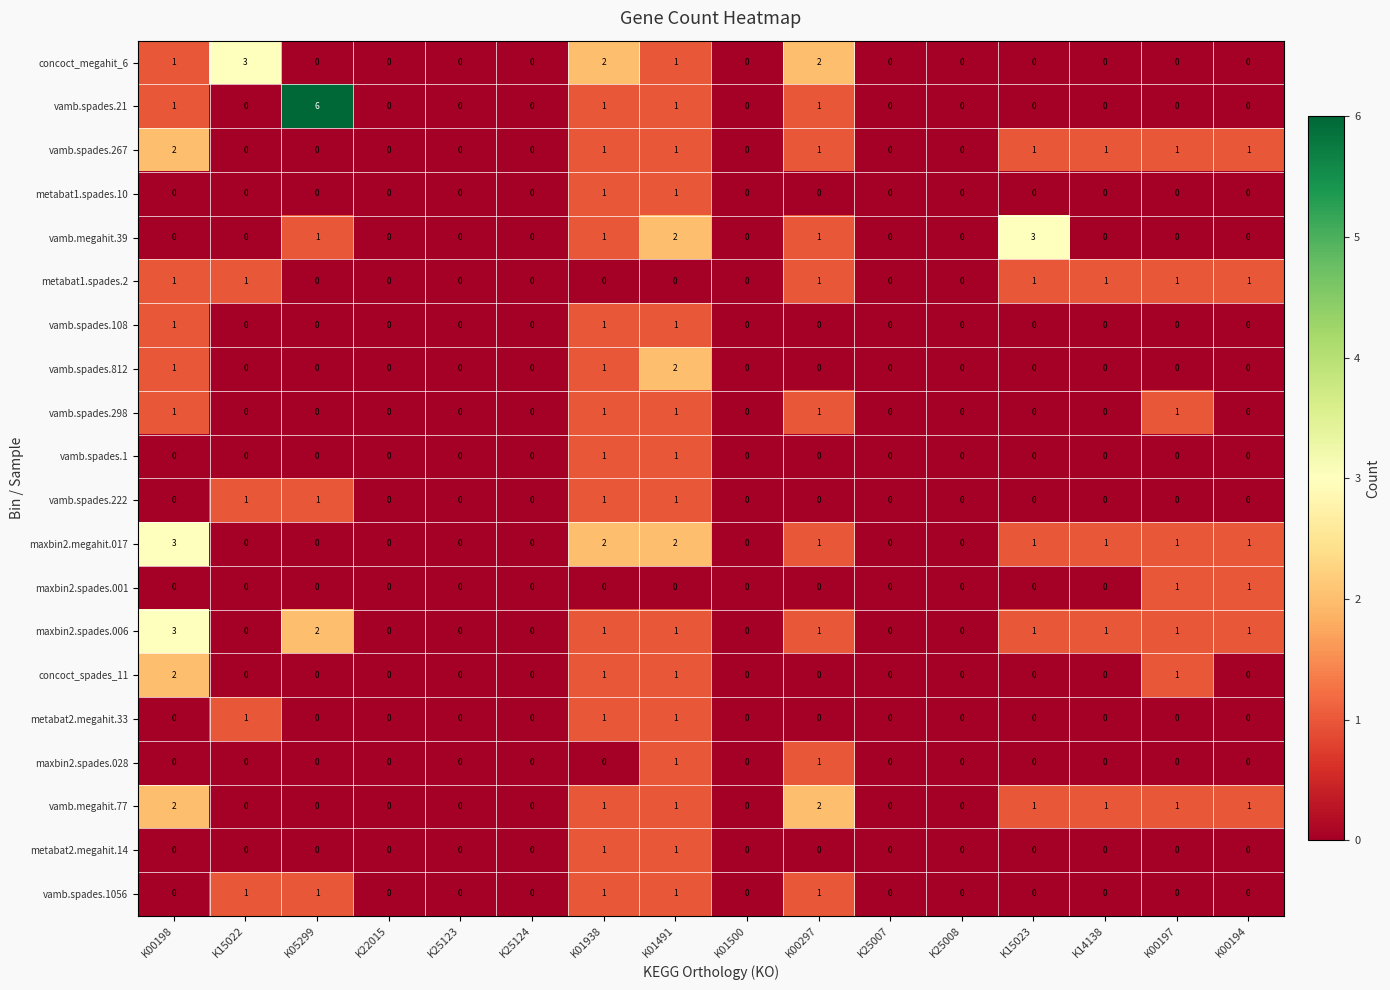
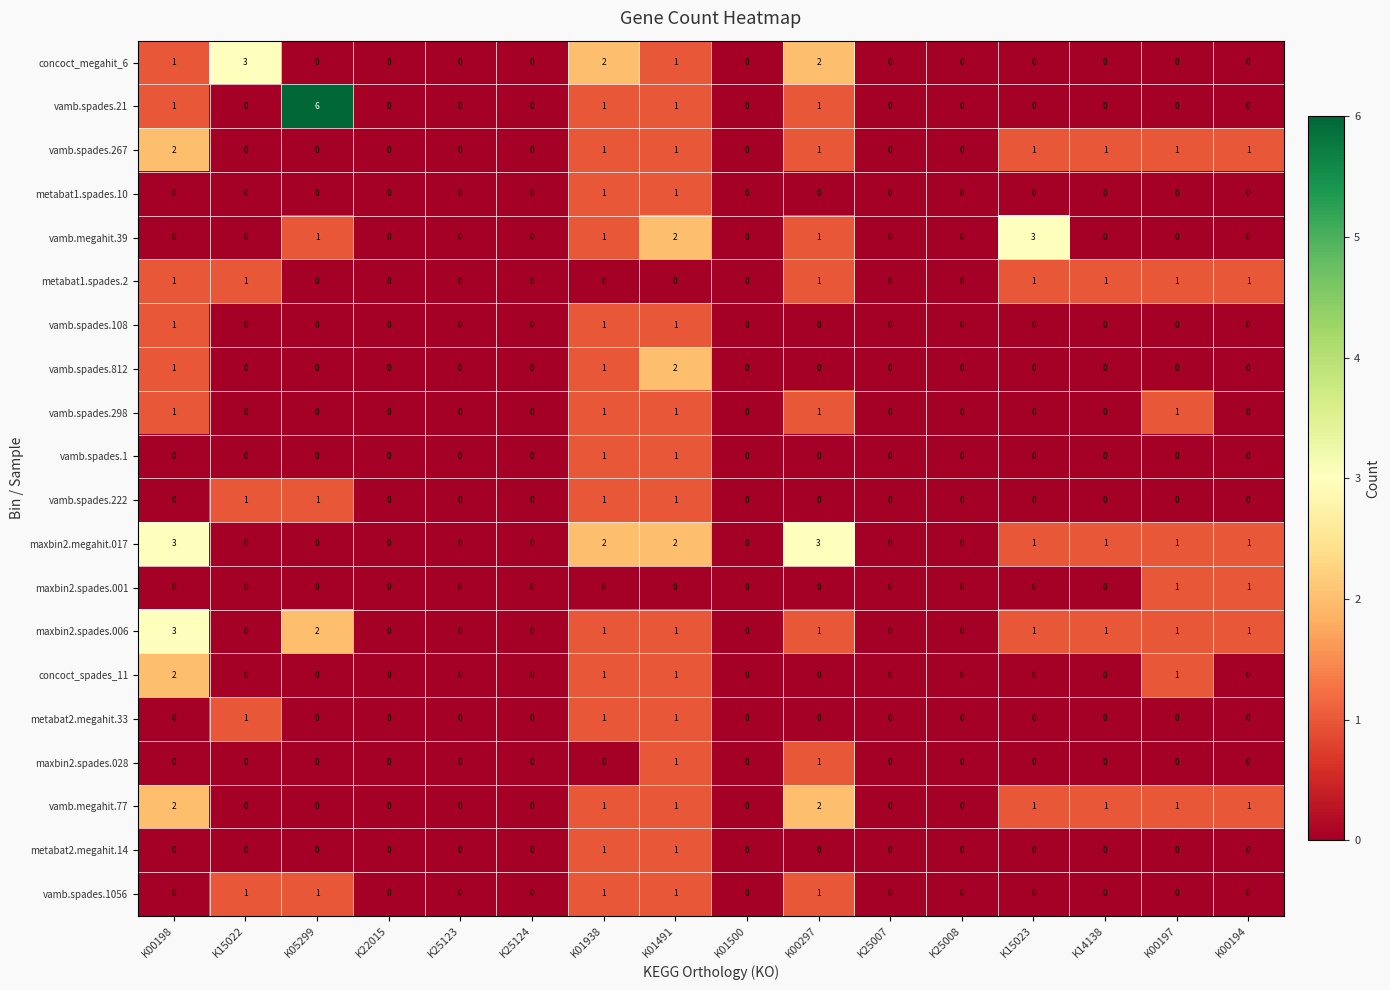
  {
    "maxbin2.megahit.017": {
      "K00198": 3,
      "K15022": 0,
      "K05299": 0,
      "K22015": 0,
      "K25123": 0,
      "K25124": 0,
      "K01938": 2,
      "K01491": 2,
      "K01500": 0,
-     "K00297": 1,
+     "K00297": 3,
      "K25007": 0,
      "K25008": 0,
      "K15023": 1,
      "K14138": 1,
      "K00197": 1,
      "K00194": 1
    }
  }
